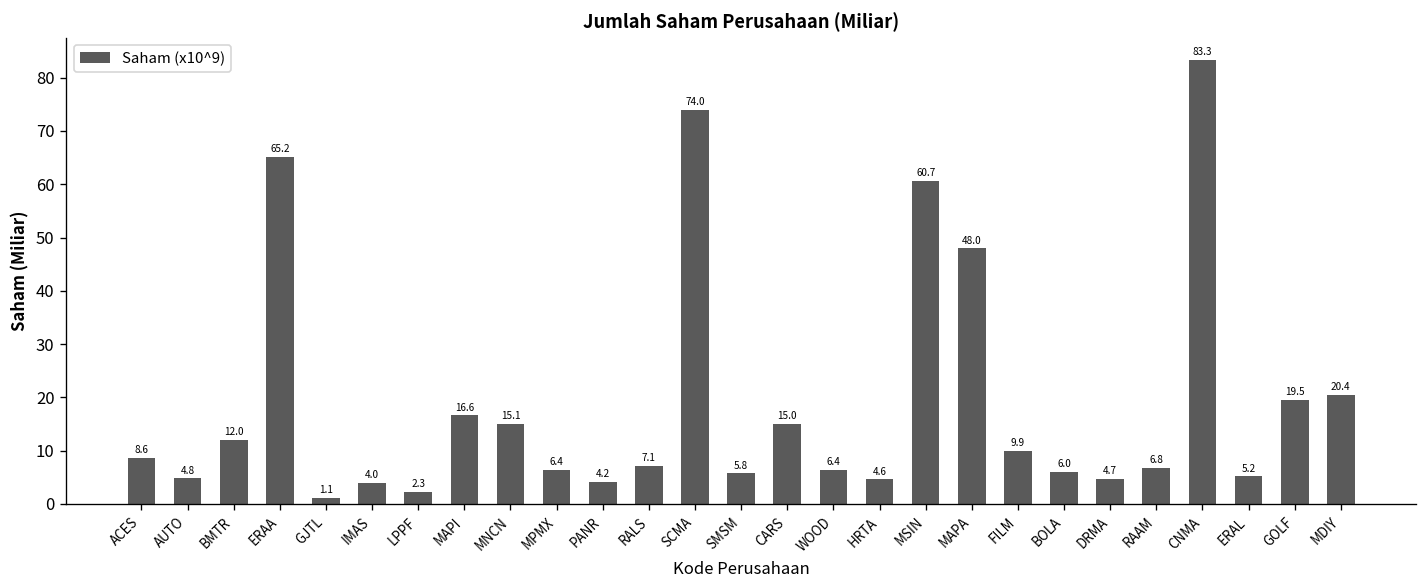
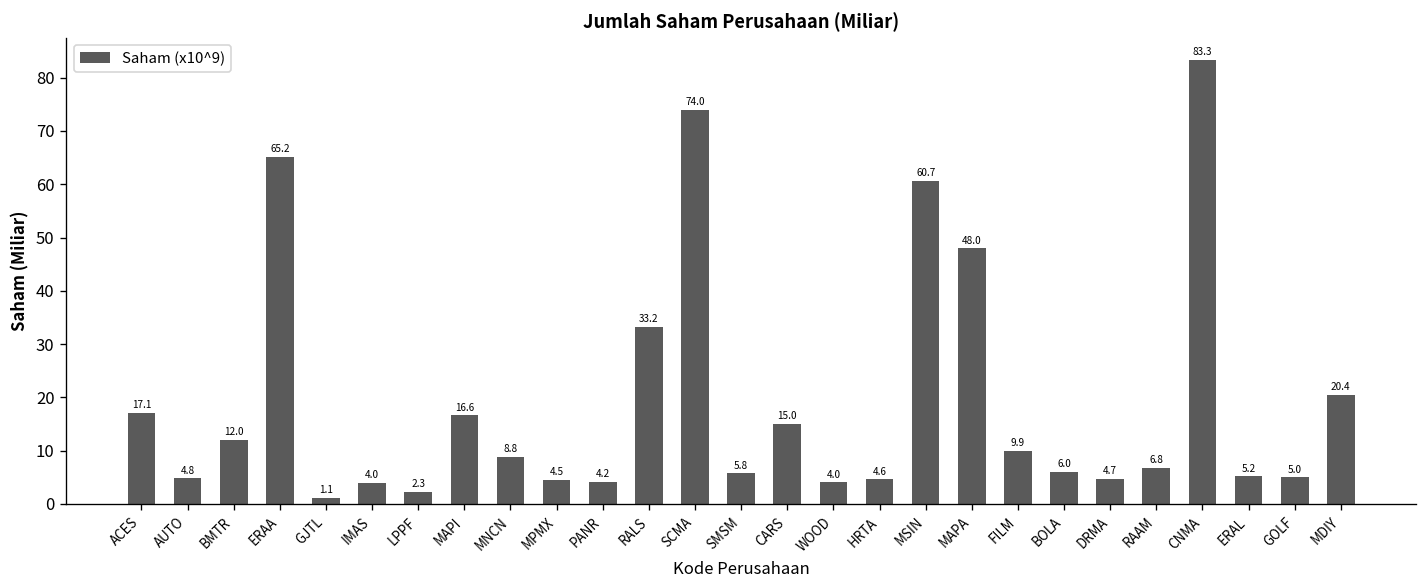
  {
-   "ACES": 8.6,
+   "ACES": 17.1,
    "AUTO": 4.8,
    "BMTR": 12.0,
    "ERAA": 65.2,
    "GJTL": 1.1,
    "IMAS": 4.0,
    "LPPF": 2.3,
    "MAPI": 16.6,
-   "MNCN": 15.1,
-   "MPMX": 6.4,
+   "MNCN": 8.8,
+   "MPMX": 4.5,
    "PANR": 4.2,
-   "RALS": 7.1,
+   "RALS": 33.2,
    "SCMA": 74.0,
    "SMSM": 5.8,
    "CARS": 15.0,
-   "WOOD": 6.4,
+   "WOOD": 4.0,
    "HRTA": 4.6,
    "MSIN": 60.7,
    "MAPA": 48.0,
    "FILM": 9.9,
    "BOLA": 6.0,
    "DRMA": 4.7,
    "RAAM": 6.8,
    "CNMA": 83.3,
    "ERAL": 5.2,
-   "GOLF": 19.5,
+   "GOLF": 5.0,
    "MDIY": 20.4
  }
